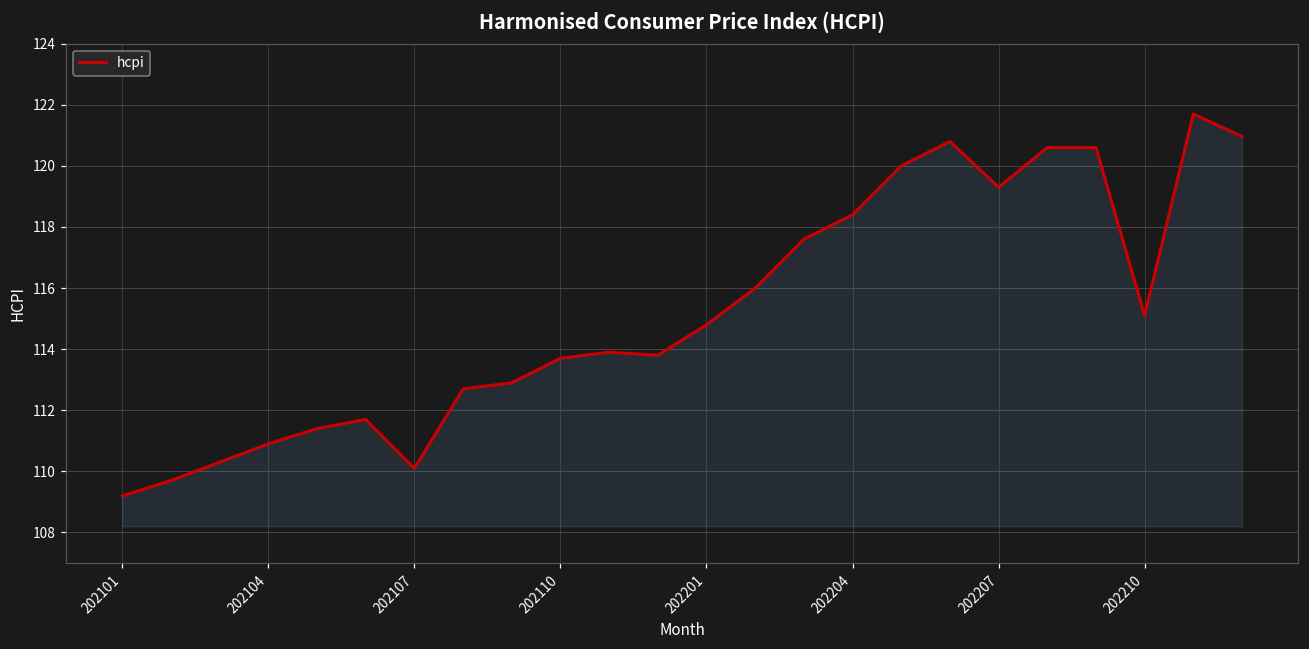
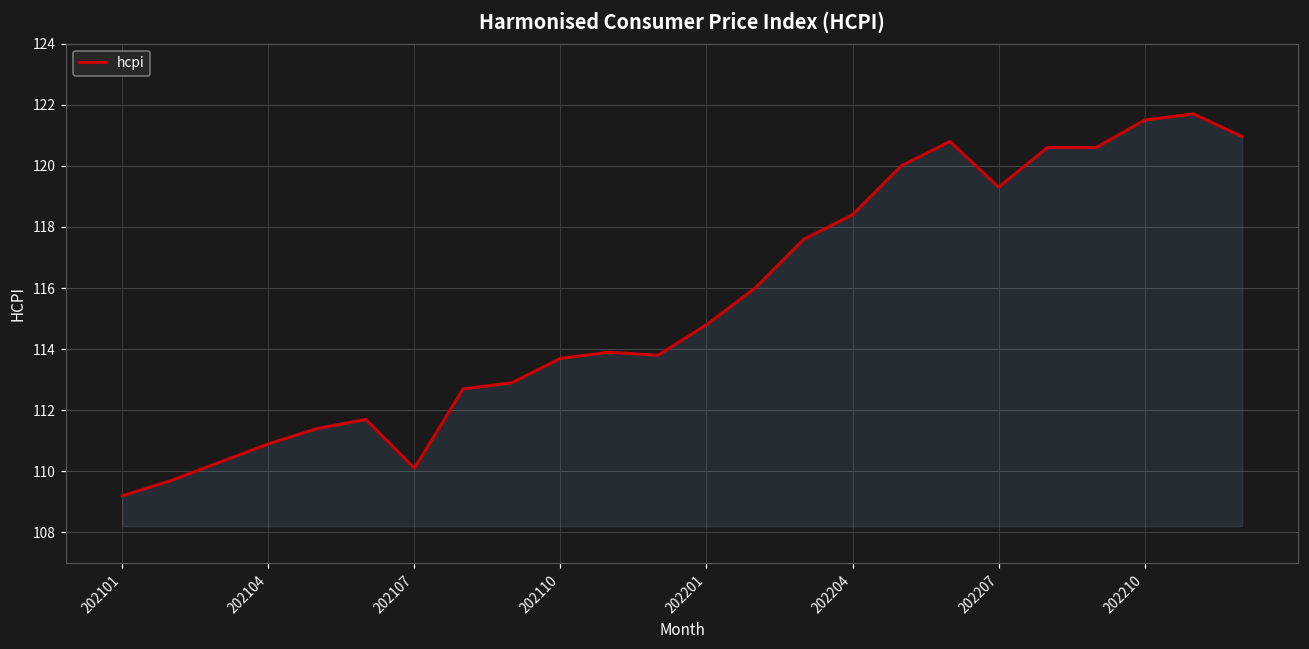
  {
    "202101": 109.2,
    "202104": 110.9,
    "202107": 110.1,
    "202110": 113.7,
    "202201": 114.8,
    "202204": 118.4,
    "202207": 119.3,
-   "202210": 115.1
+   "202210": 121.5
  }
